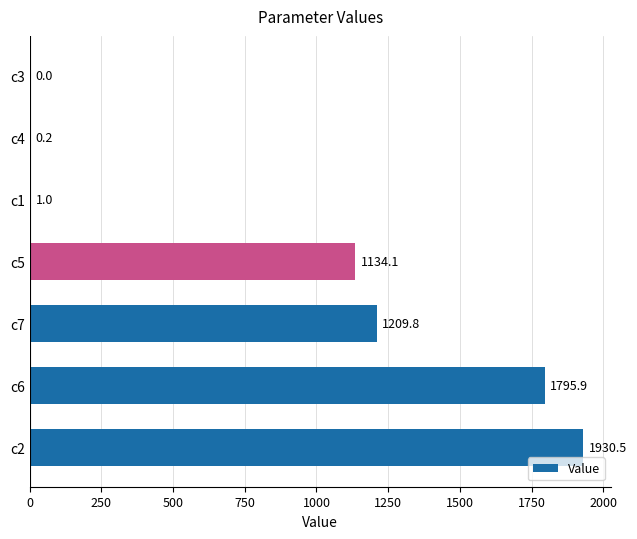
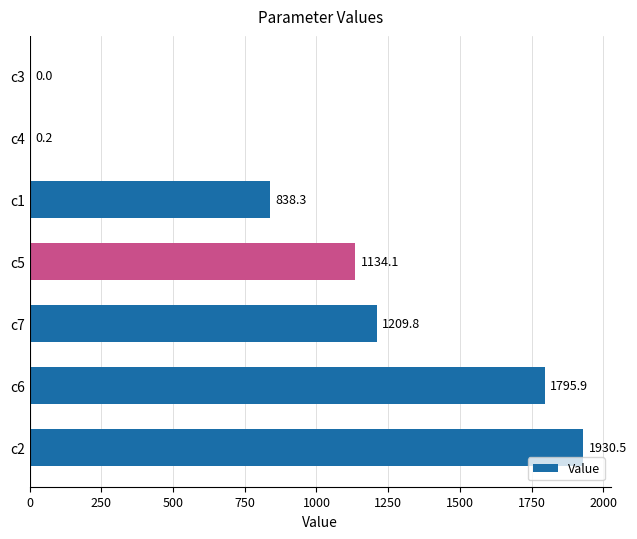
  {
    "c3": 0.0,
    "c4": 0.2,
-   "c1": 1.0,
+   "c1": 838.3,
    "c5": 1134.1,
    "c7": 1209.8,
    "c6": 1795.9,
    "c2": 1930.5
  }
